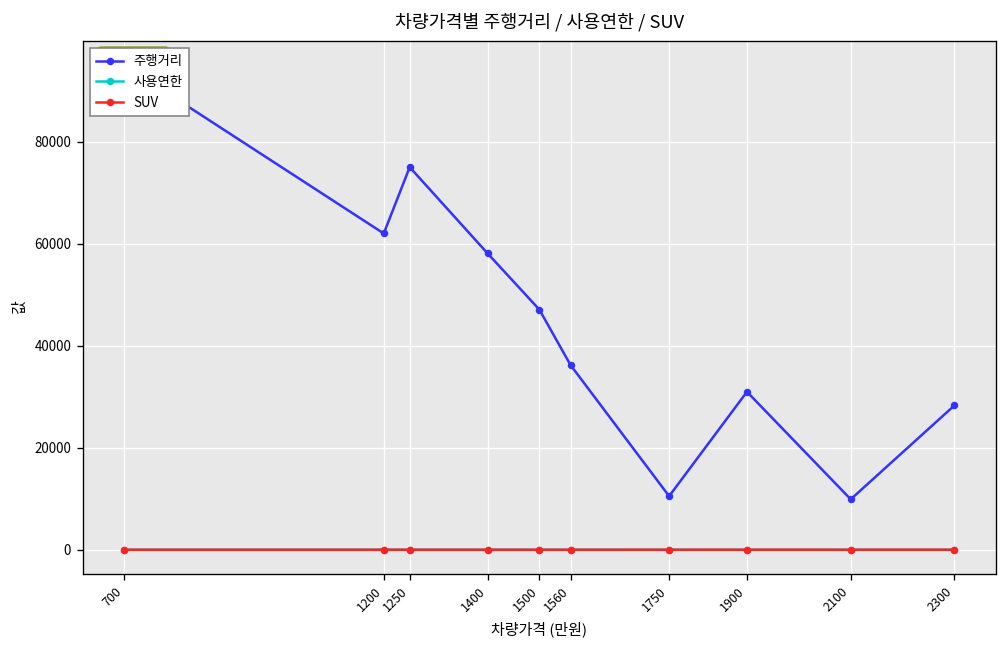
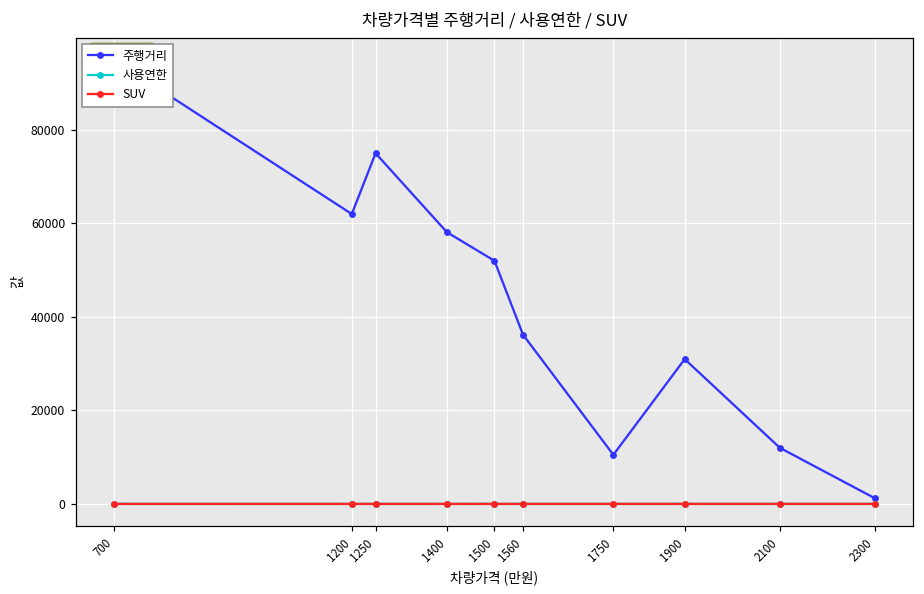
  {
    "주행거리": {
      "1200": 62000,
      "1250": 75000,
      "1400": 58000,
-     "1500": 47000,
+     "1500": 52000,
      "1560": 36000,
      "1750": 11000,
      "1900": 31000,
-     "2100": 10000,
-     "2300": 28000
+     "2100": 12000,
+     "2300": 1000
    },
    "SUV": {
      "700": 0,
      "1200": 0,
      "1250": 0,
      "1400": 0,
      "1500": 0,
      "1560": 0,
      "1750": 0,
      "1900": 0,
      "2100": 0,
      "2300": 0
    }
  }
